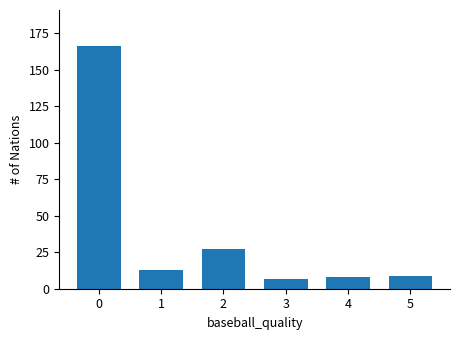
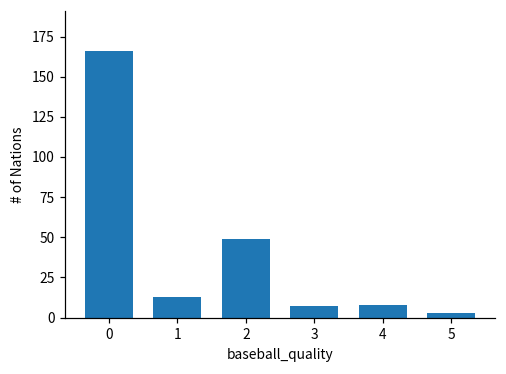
  {
    "0": 166,
    "1": 13,
-   "2": 27,
+   "2": 49,
    "3": 7,
    "4": 8,
-   "5": 9
+   "5": 3
  }
